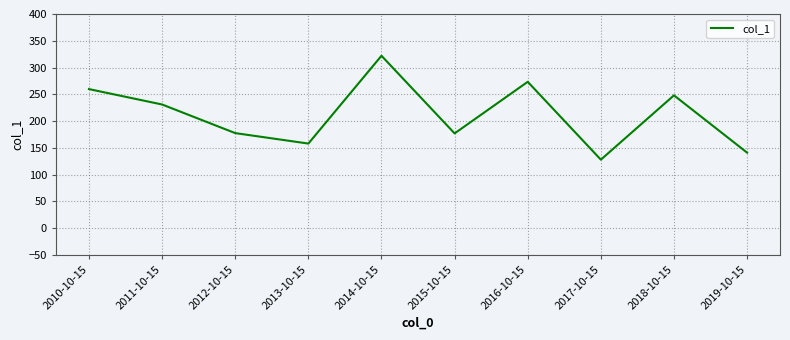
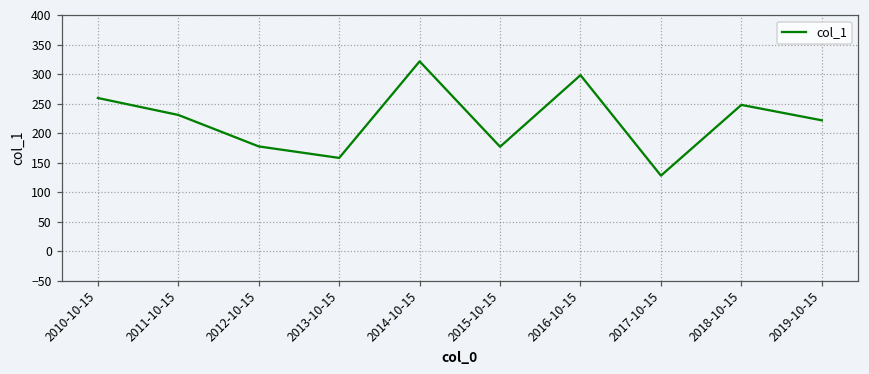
  {
    "2010-10-15": 260,
    "2011-10-15": 230,
    "2012-10-15": 180,
    "2013-10-15": 160,
    "2014-10-15": 320,
    "2015-10-15": 180,
-   "2016-10-15": 270,
+   "2016-10-15": 300,
    "2017-10-15": 130,
    "2018-10-15": 250,
-   "2019-10-15": 140
+   "2019-10-15": 220
  }
